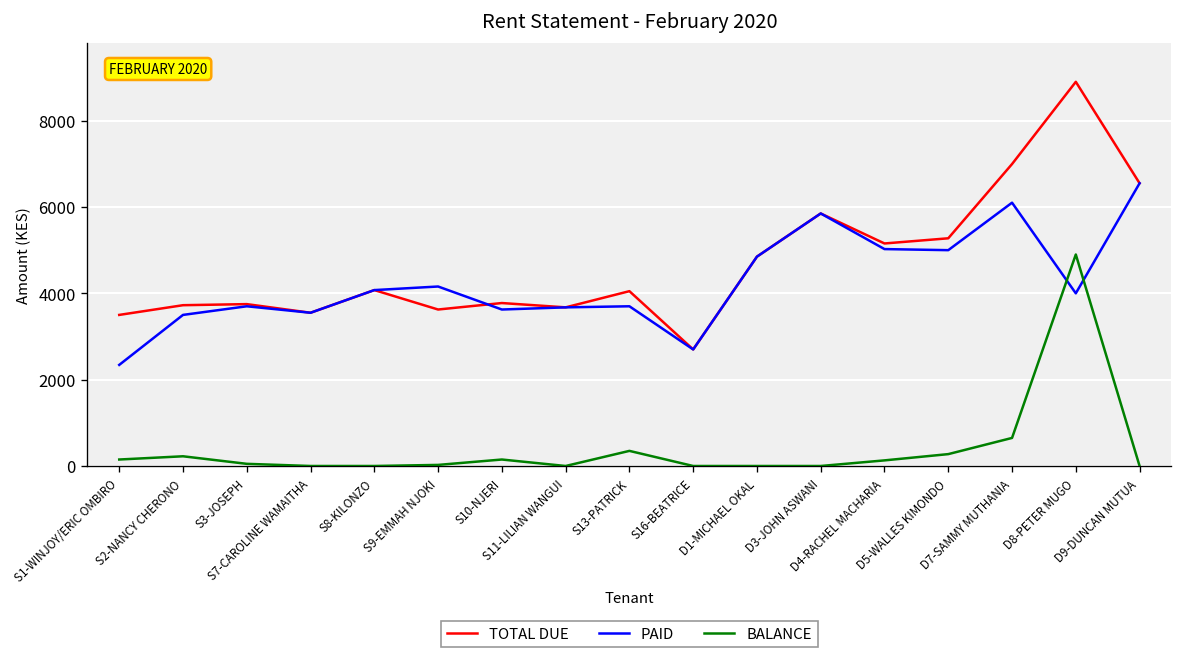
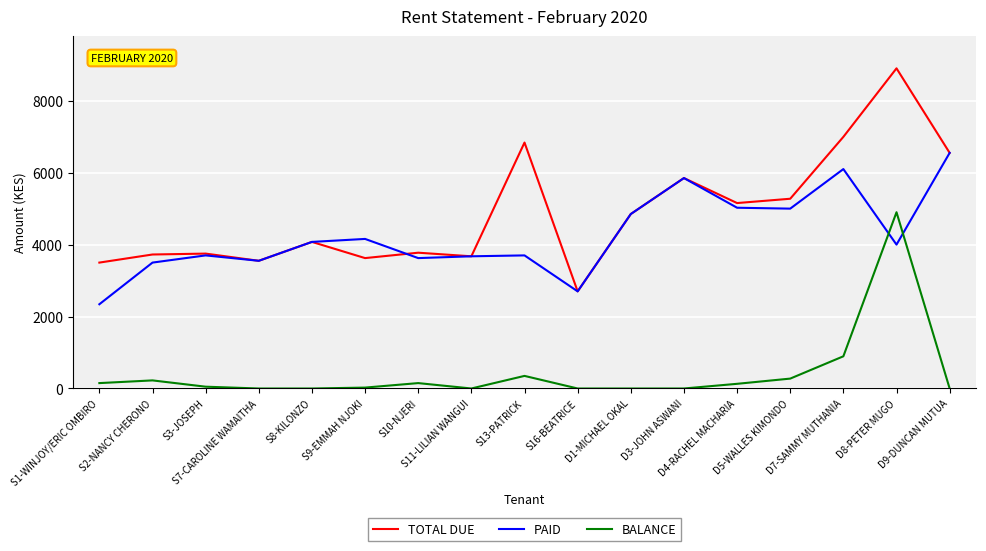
  {
    "TOTAL DUE": {
      "S1-WINJOY/ERIC OMBIRO": 3500,
      "S2-NANCY CHERONO": 3700,
      "S9-EMMAH NJOKI": 3600,
      "S10-NJERI": 3800,
-     "S13-PATRICK": 4100,
+     "S13-PATRICK": 6800,
      "D4-RACHEL MACHARIA": 5200,
      "D5-WALLES KIMONDO": 5300,
      "D7-SAMMY MUTHANIA": 7000,
      "D8-PETER MUGO": 8900
    },
    "PAID": {
      "S1-WINJOY/ERIC OMBIRO": 2300,
      "S2-NANCY CHERONO": 3500,
      "S9-EMMAH NJOKI": 4200,
      "S10-NJERI": 3600,
      "S13-PATRICK": 3700,
      "D4-RACHEL MACHARIA": 5000,
      "D5-WALLES KIMONDO": 5000,
      "D7-SAMMY MUTHANIA": 6100,
      "D8-PETER MUGO": 4000
    },
    "BALANCE": {
      "S1-WINJOY/ERIC OMBIRO": 200,
      "S2-NANCY CHERONO": 200,
      "S3-JOSEPH": 100,
      "S7-CAROLINE WAMAITHA": 0,
      "S8-KILONZO": 0,
      "S9-EMMAH NJOKI": 0,
      "S10-NJERI": 200,
      "S11-LILIAN WANGUI": 0,
      "S13-PATRICK": 400,
      "S16-BEATRICE": 0,
      "D1-MICHAEL OKAL": 0,
      "D3-JOHN ASWANI": 0,
      "D4-RACHEL MACHARIA": 100,
      "D5-WALLES KIMONDO": 300,
-     "D7-SAMMY MUTHANIA": 700,
+     "D7-SAMMY MUTHANIA": 900,
      "D8-PETER MUGO": 4900,
      "D9-DUNCAN MUTUA": 0
    }
  }
